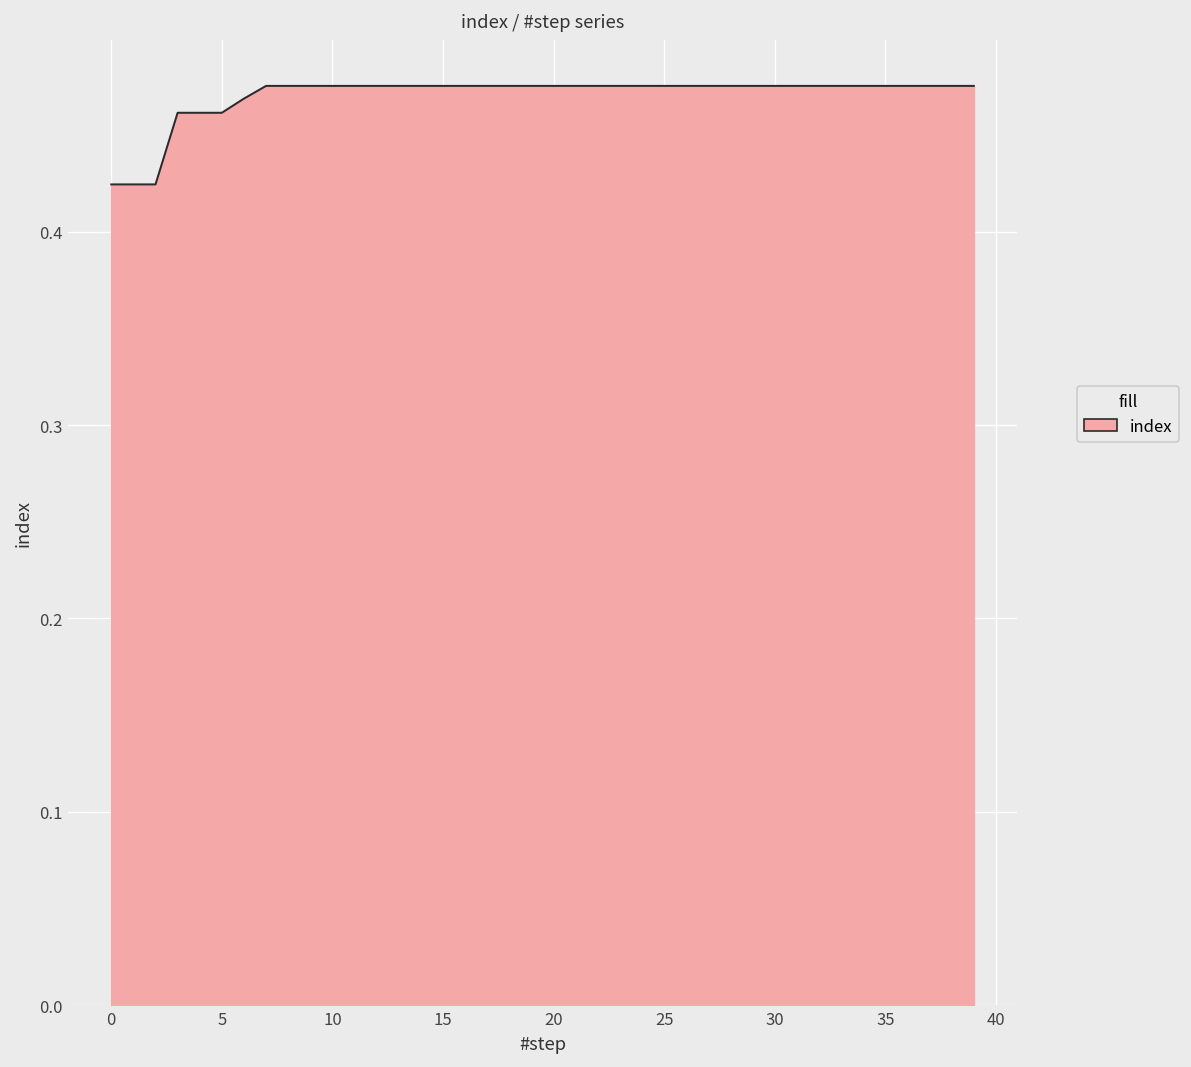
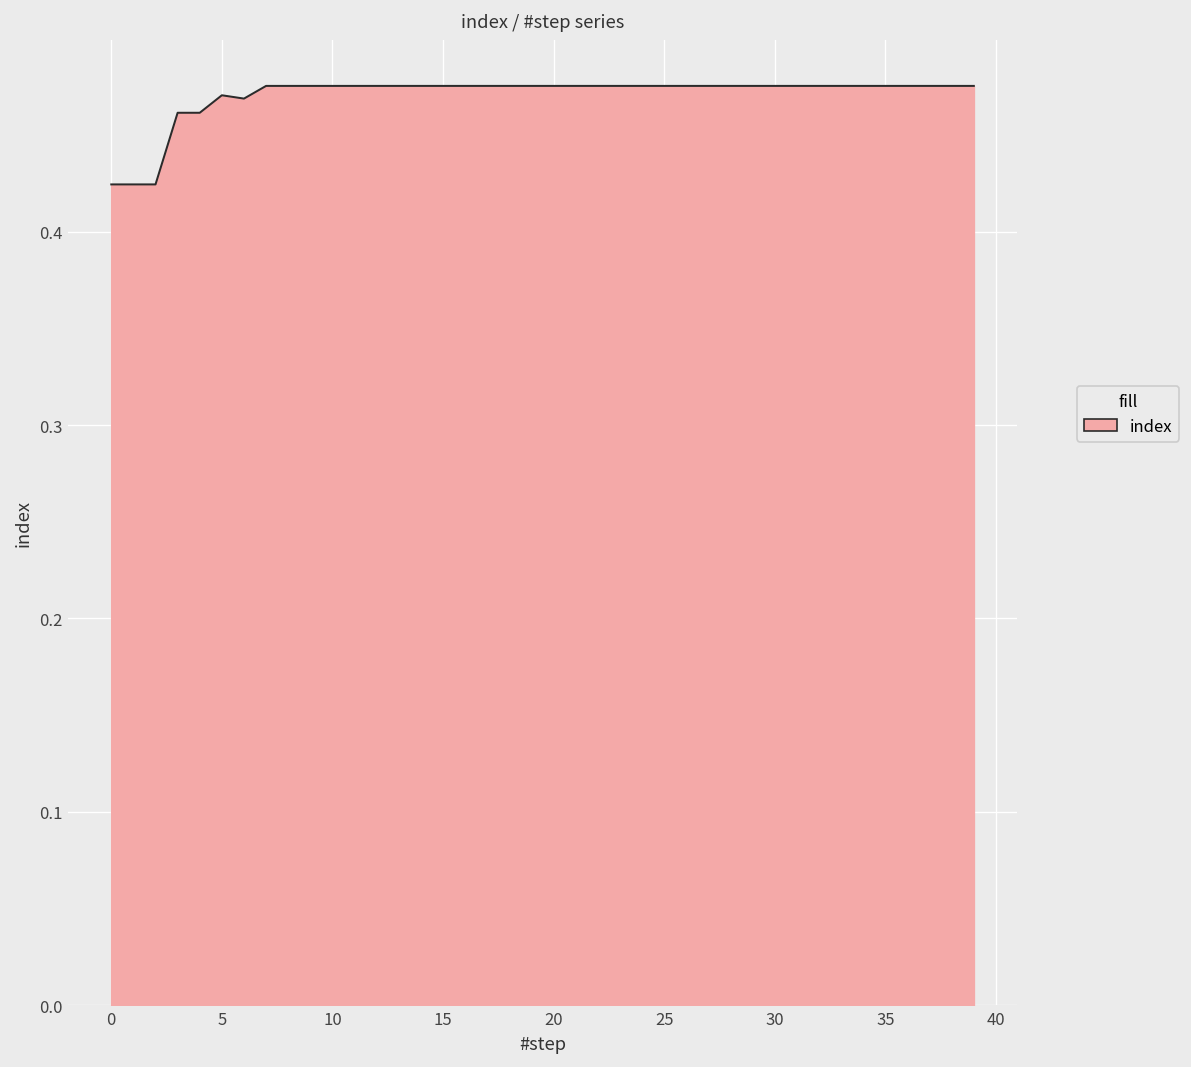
  {
    "0": 0.424,
-   "5": 0.461,
+   "5": 0.470,
    "10": 0.475,
    "15": 0.475,
    "20": 0.475,
    "25": 0.475,
    "30": 0.475,
    "35": 0.475
  }
